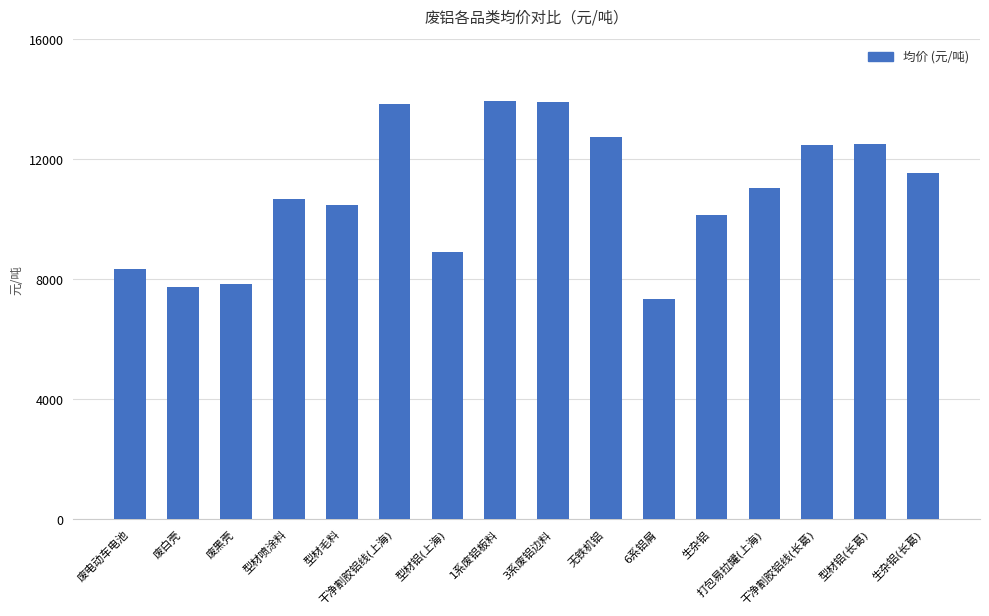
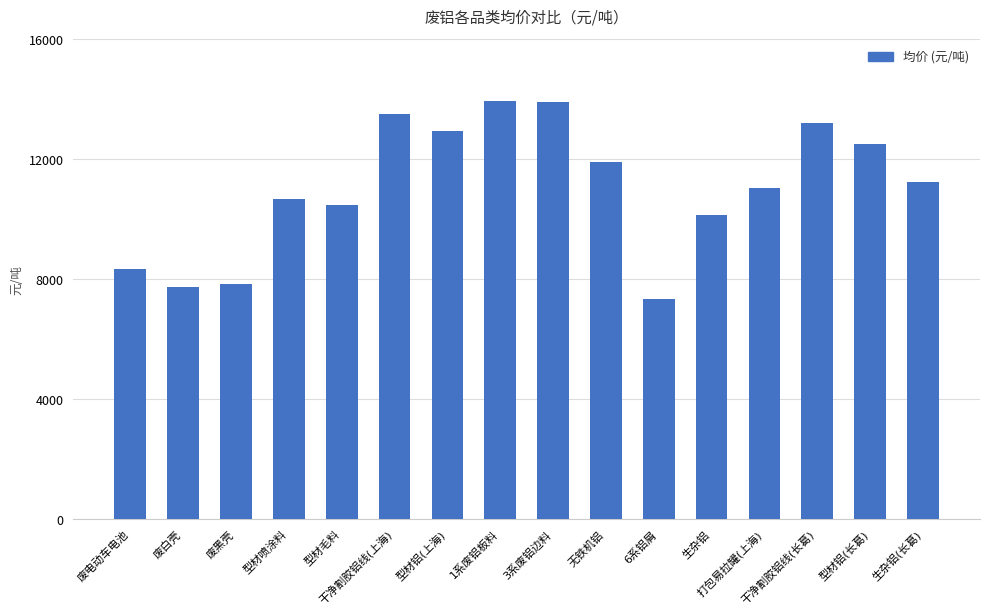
  {
    "废电动车电池": 8400,
    "废白壳": 7800,
    "废黑壳": 7900,
    "型材喷涂料": 10700,
    "型材毛料": 10500,
-   "干净割胶铝线(上海)": 13800,
-   "型材铝(上海)": 8900,
+   "干净割胶铝线(上海)": 13500,
+   "型材铝(上海)": 13000,
    "1系废铝板料": 14000,
    "3系废铝边料": 13900,
-   "无铁机铝": 12700,
+   "无铁机铝": 11900,
    "6系铝屑": 7400,
    "生杂铝": 10100,
    "打包易拉罐(上海)": 11000,
-   "干净割胶铝线(长葛)": 12500,
+   "干净割胶铝线(长葛)": 13200,
    "型材铝(长葛)": 12500,
-   "生杂铝(长葛)": 11500
+   "生杂铝(长葛)": 11300
  }
